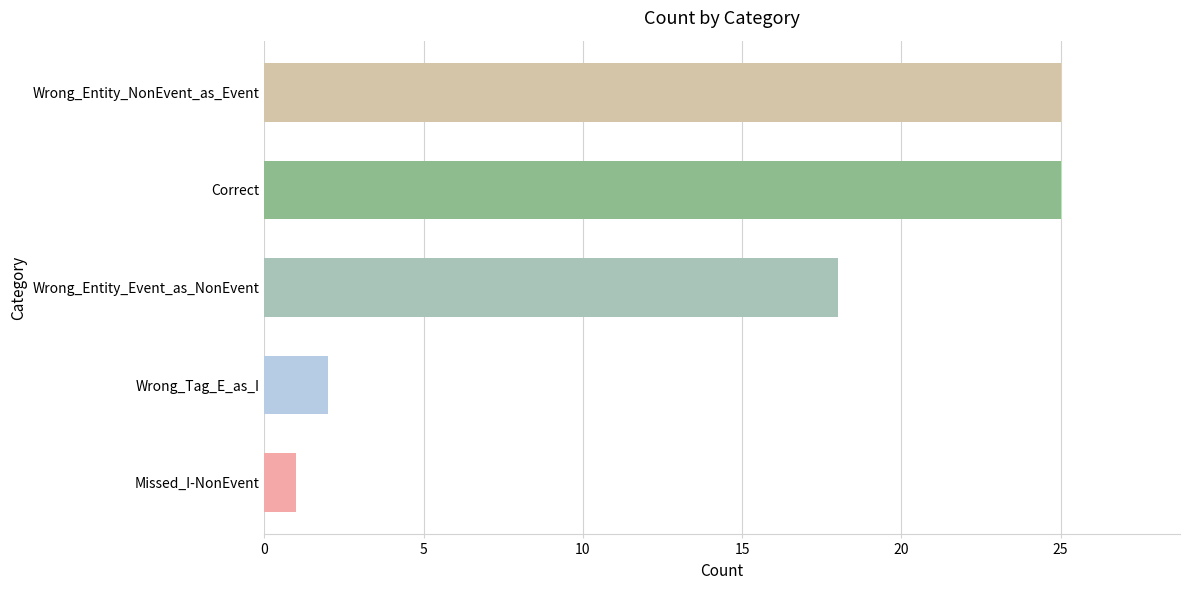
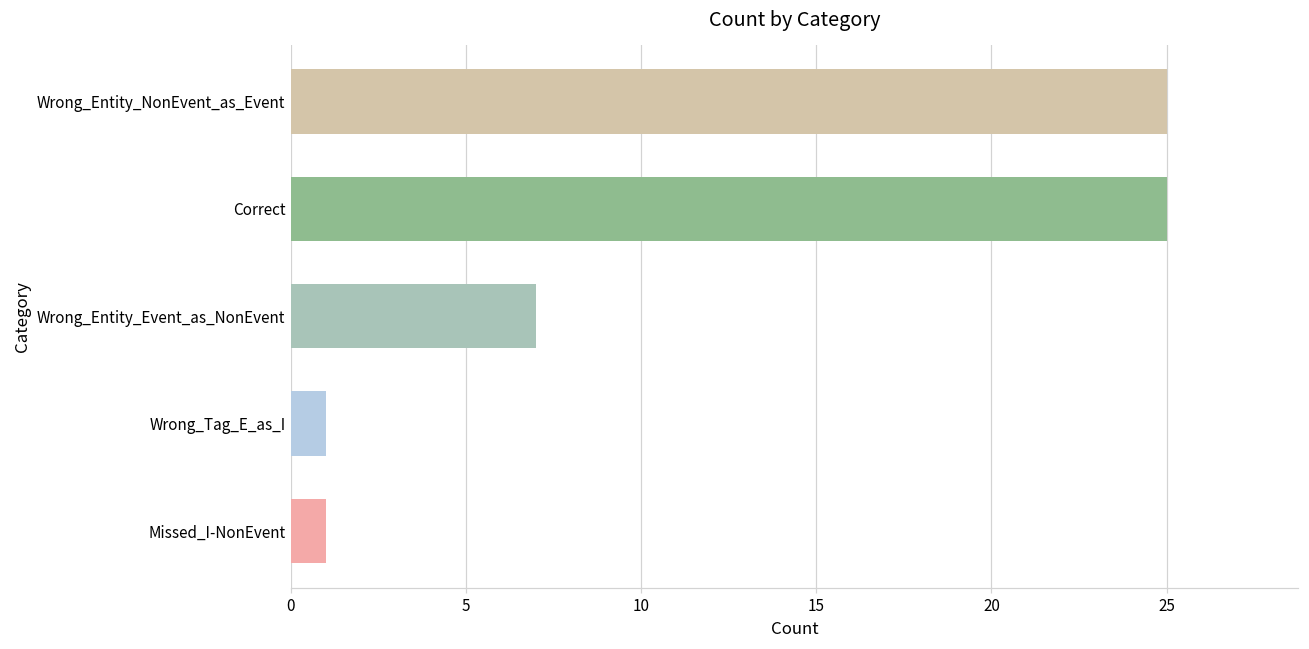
  {
    "Wrong_Entity_NonEvent_as_Event": 25,
    "Correct": 25,
-   "Wrong_Entity_Event_as_NonEvent": 18,
-   "Wrong_Tag_E_as_I": 2,
+   "Wrong_Entity_Event_as_NonEvent": 7,
+   "Wrong_Tag_E_as_I": 1,
    "Missed_I-NonEvent": 1
  }
